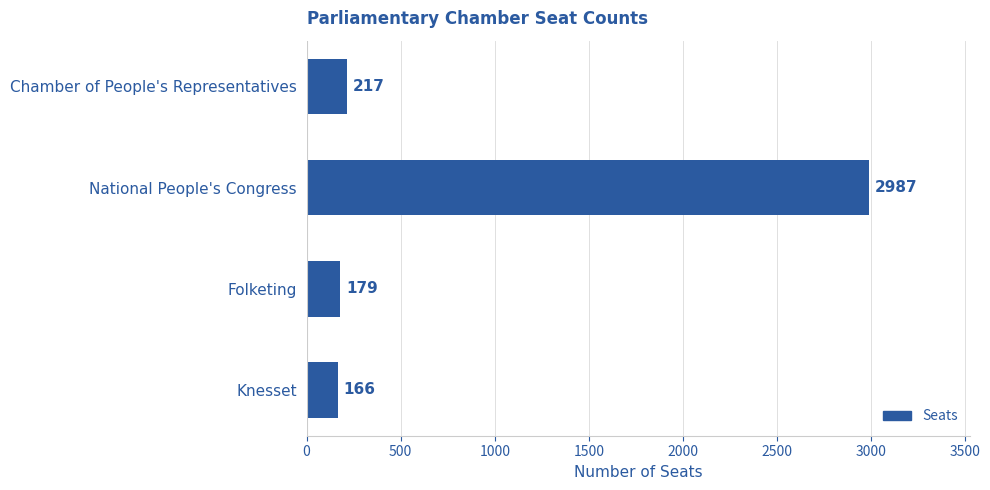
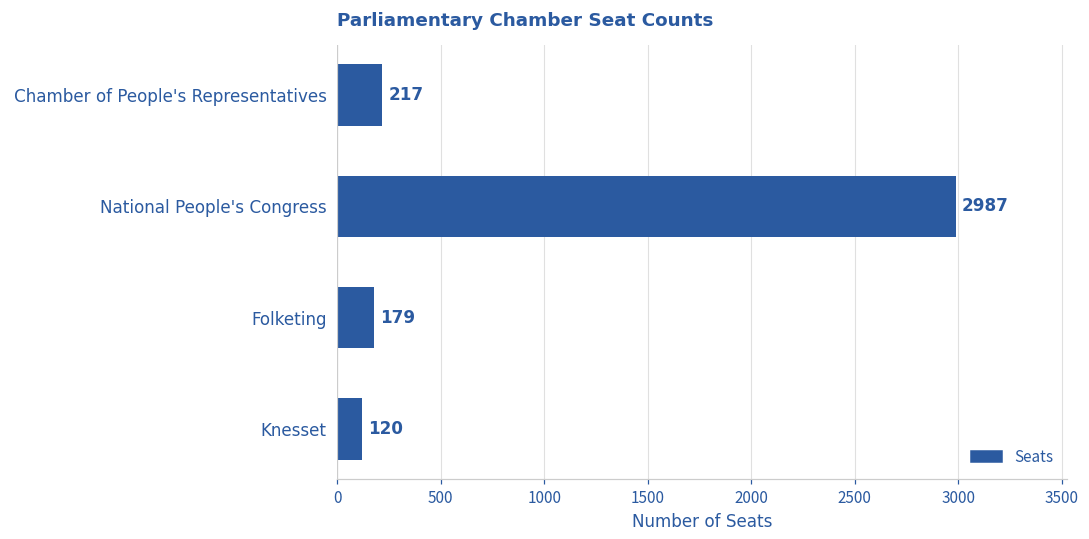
  {
    "Chamber of People's Representatives": 217,
    "National People's Congress": 2987,
    "Folketing": 179,
-   "Knesset": 166
+   "Knesset": 120
  }
